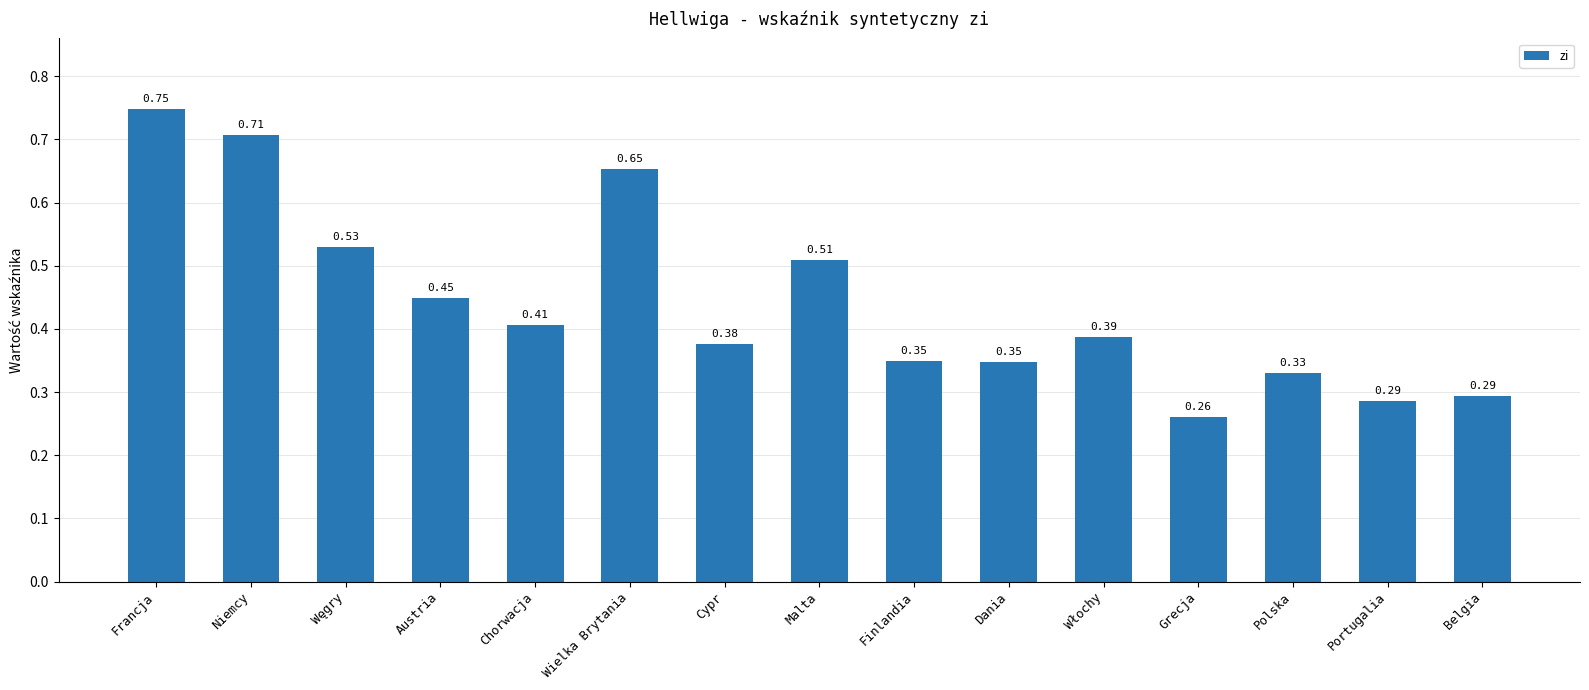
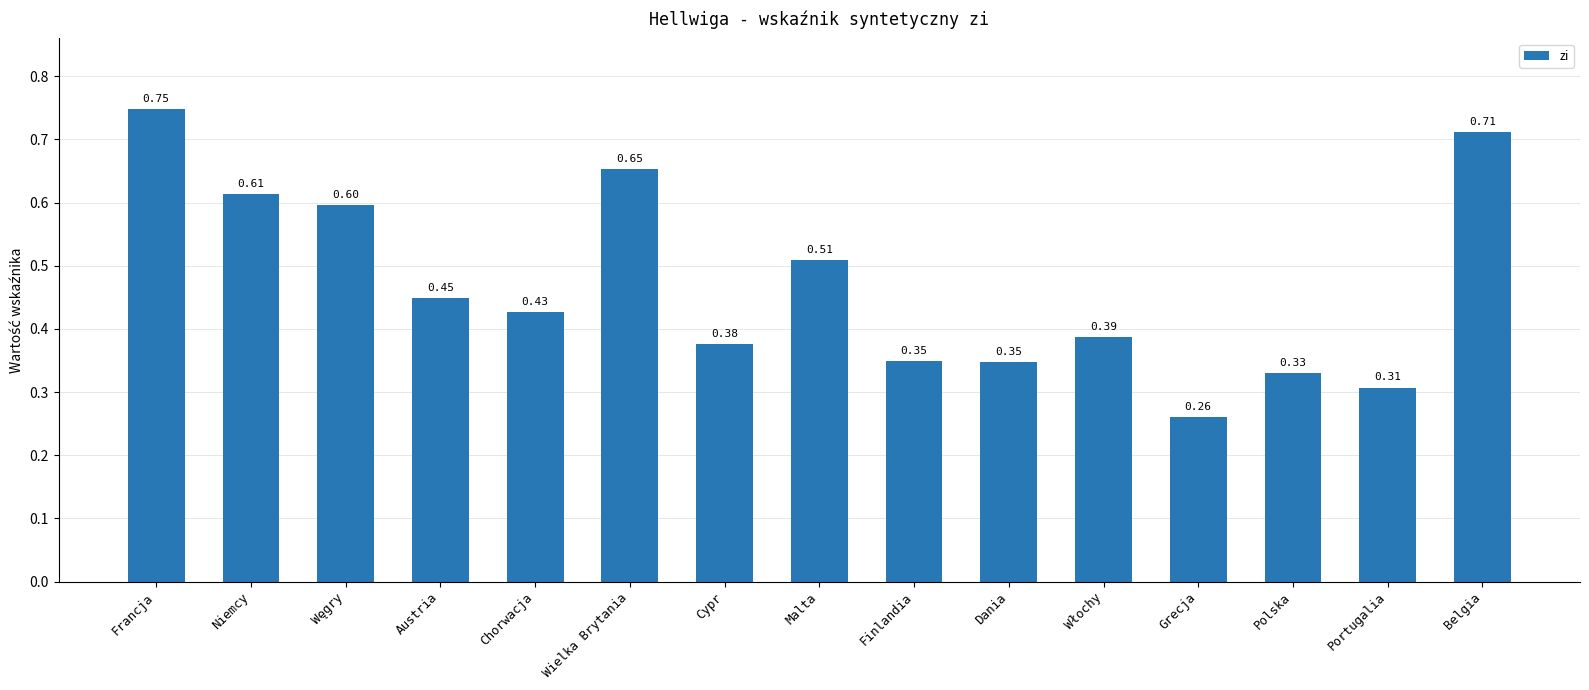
  {
    "Francja": 0.75,
-   "Niemcy": 0.71,
-   "Węgry": 0.53,
+   "Niemcy": 0.61,
+   "Węgry": 0.60,
    "Austria": 0.45,
-   "Chorwacja": 0.41,
+   "Chorwacja": 0.43,
    "Wielka Brytania": 0.65,
    "Cypr": 0.38,
    "Malta": 0.51,
    "Finlandia": 0.35,
    "Dania": 0.35,
    "Włochy": 0.39,
    "Grecja": 0.26,
    "Polska": 0.33,
-   "Portugalia": 0.29,
-   "Belgia": 0.29
+   "Portugalia": 0.31,
+   "Belgia": 0.71
  }
